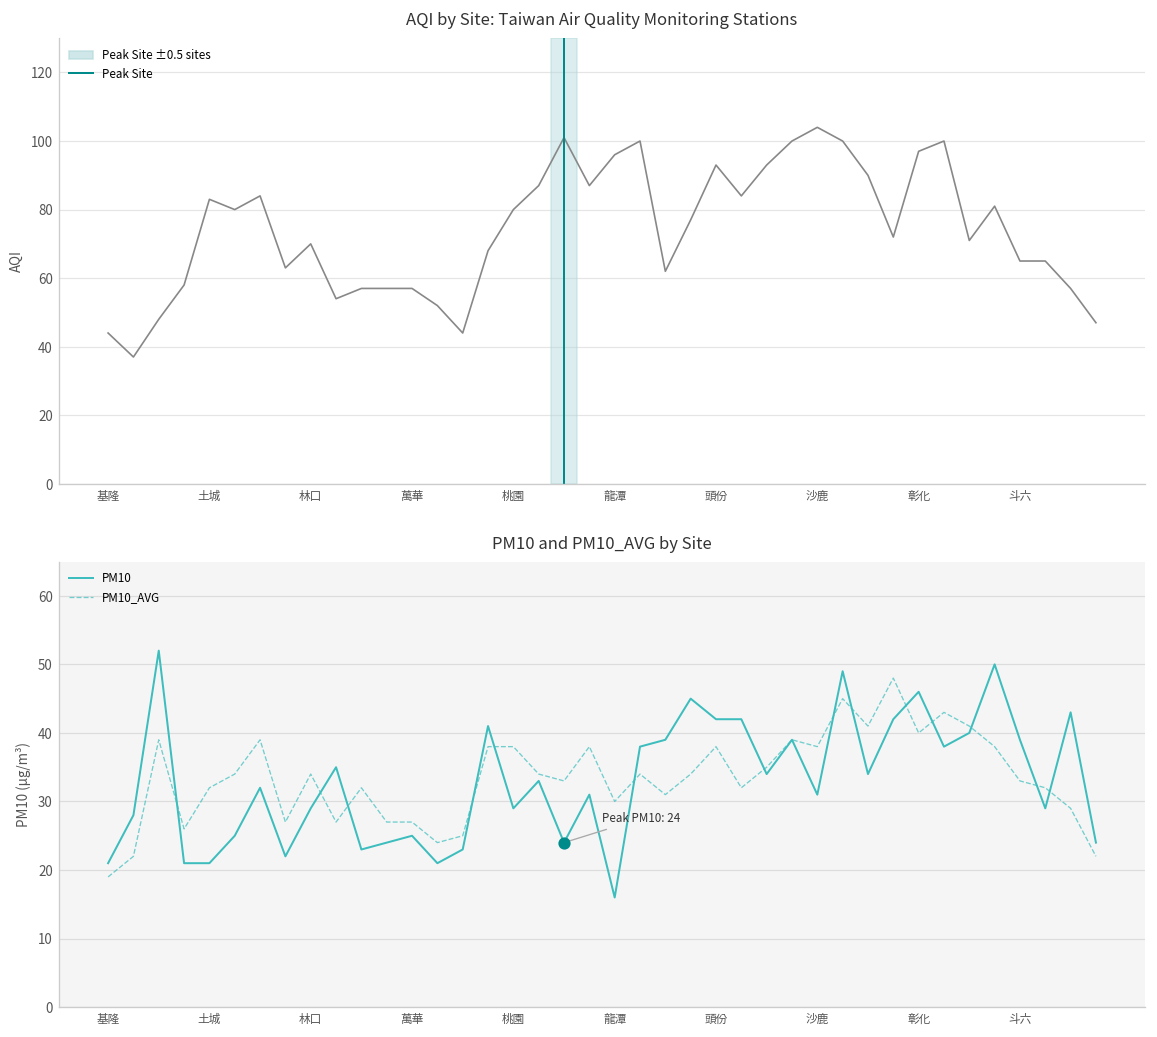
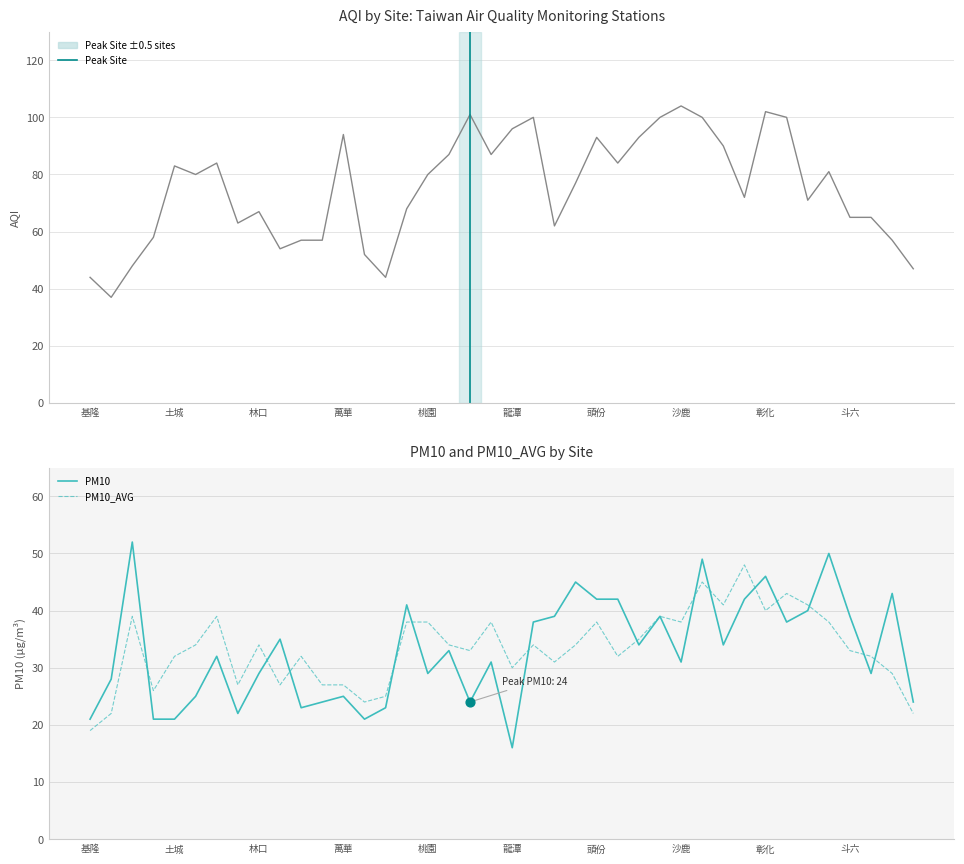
  {
    "AQI by Site: Taiwan Air Quality Monitoring Stations": {
      "基隆": 44,
      "土城": 83,
-     "林口": 70,
-     "萬華": 57,
+     "林口": 67,
+     "萬華": 94,
      "桃園": 80,
      "龍潭": 96,
      "頭份": 93,
      "沙鹿": 104,
-     "彰化": 97,
+     "彰化": 102,
      "斗六": 65
    }
  }
